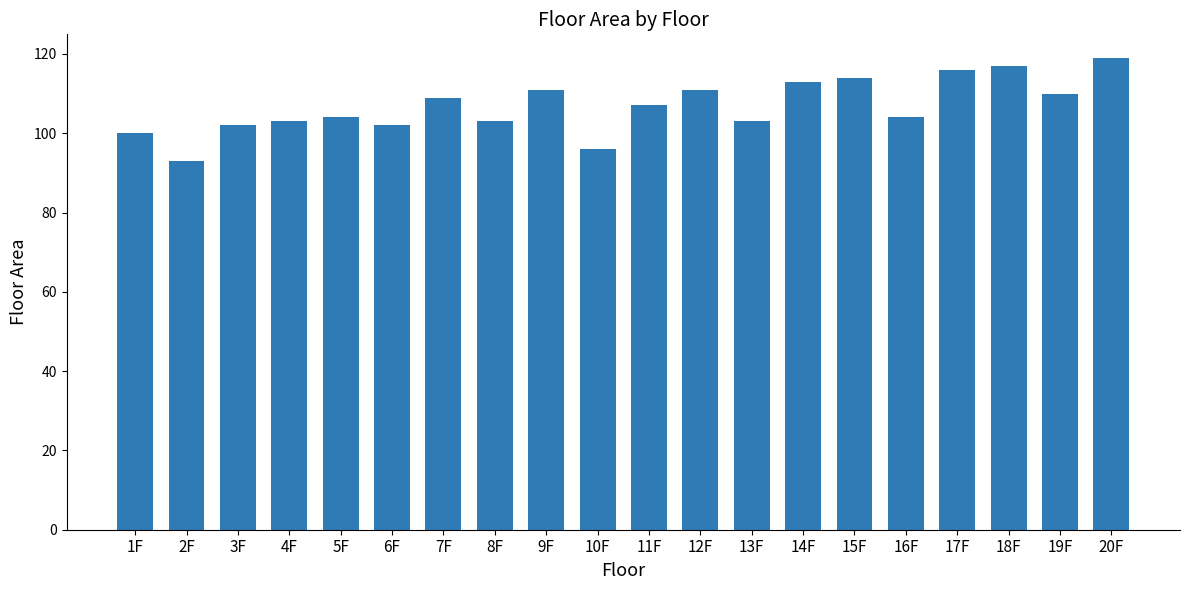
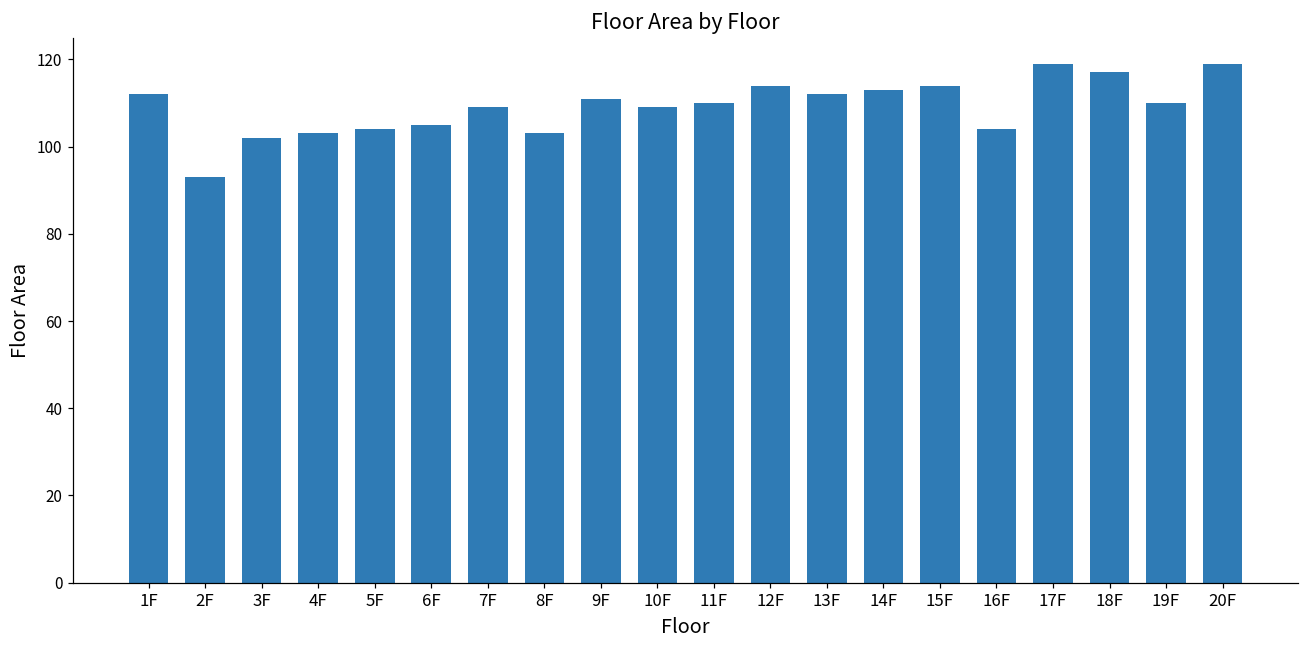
  {
-   "1F": 100,
+   "1F": 112,
    "2F": 93,
    "3F": 102,
    "4F": 103,
    "5F": 104,
-   "6F": 102,
+   "6F": 105,
    "7F": 109,
    "8F": 103,
    "9F": 111,
-   "10F": 96,
-   "11F": 107,
-   "12F": 111,
-   "13F": 103,
+   "10F": 109,
+   "11F": 110,
+   "12F": 114,
+   "13F": 112,
    "14F": 113,
    "15F": 114,
    "16F": 104,
-   "17F": 116,
+   "17F": 119,
    "18F": 117,
    "19F": 110,
    "20F": 119
  }
